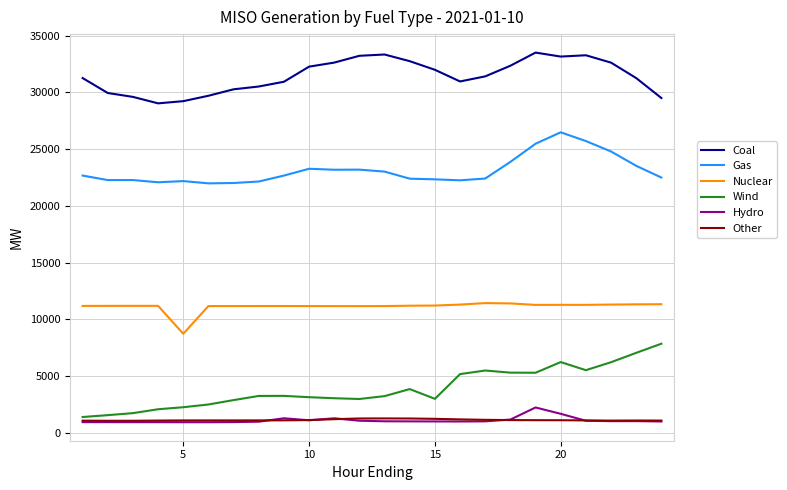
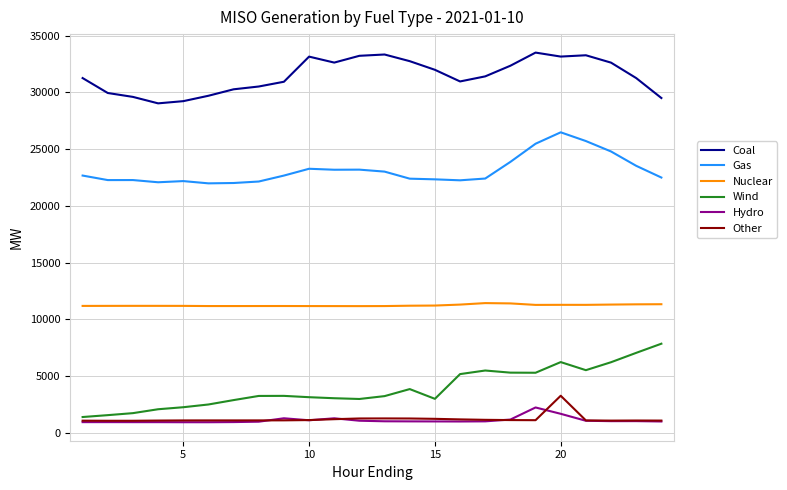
  {
    "Coal": {
      "5": 29200,
-     "10": 32300,
+     "10": 33200,
      "15": 32000,
      "20": 33200
    },
    "Gas": {
      "5": 22200,
      "10": 23300,
      "15": 22300,
      "20": 26500
    },
    "Nuclear": {
-     "5": 8700,
+     "5": 11200,
      "10": 11200,
      "15": 11200,
      "20": 11300
    },
    "Wind": {
      "5": 2200,
      "10": 3100,
      "15": 3000,
      "20": 6200
    },
    "Hydro": {
      "15": 1000,
      "20": 1700
    },
    "Other": {
      "15": 1200,
-     "20": 1100
+     "20": 3300
    }
  }
